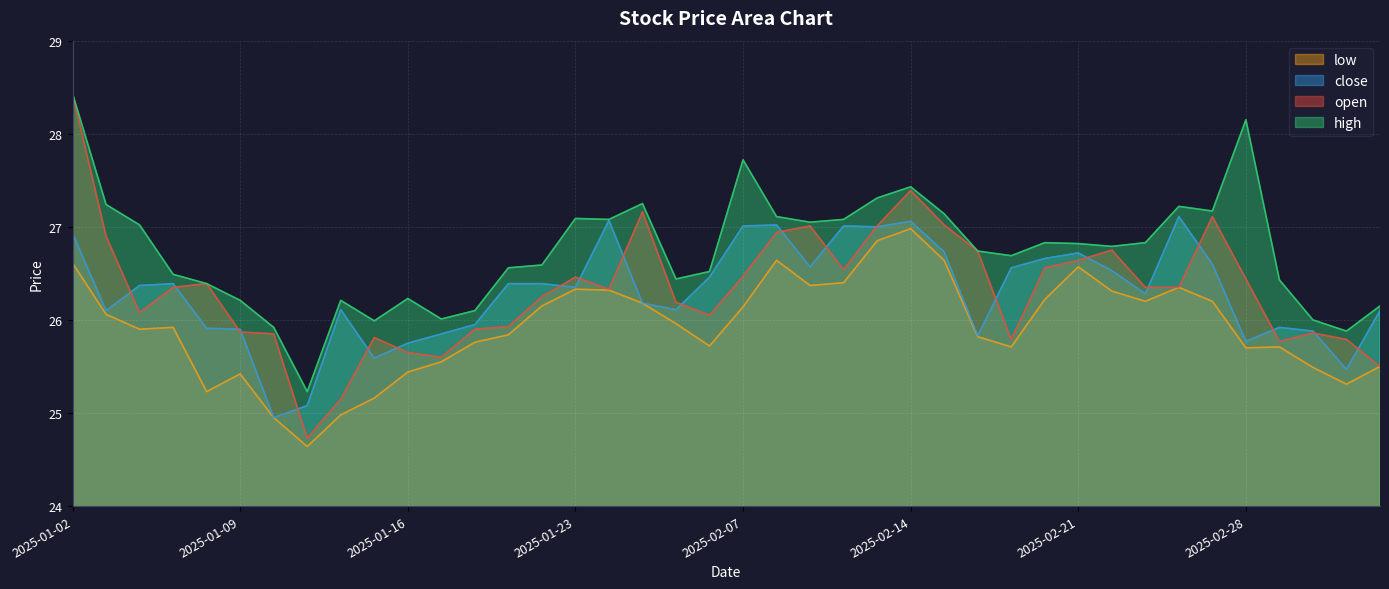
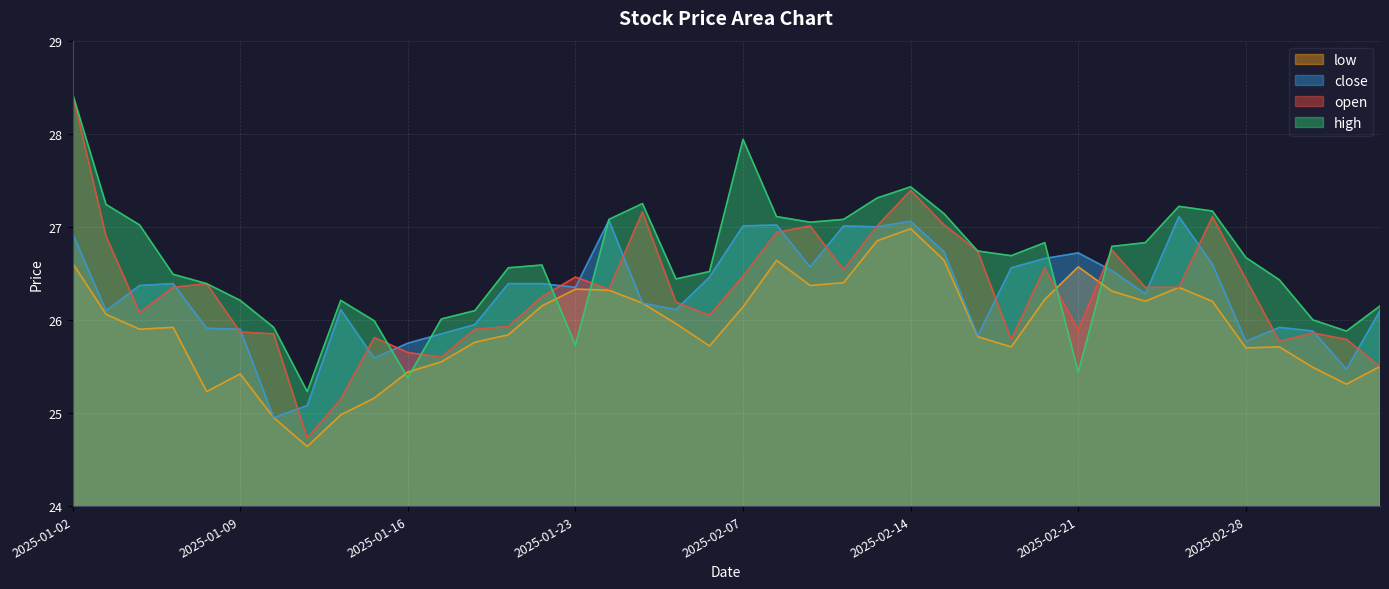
  {
    "low": {
      "2025-01-02": 26.6,
      "2025-01-09": 25.4,
      "2025-01-16": 25.4,
      "2025-02-07": 26.1,
      "2025-02-14": 27.0,
      "2025-02-21": 26.6,
      "2025-02-28": 25.7
    },
    "close": {
      "2025-01-02": 26.9,
      "2025-01-09": 25.9,
      "2025-01-16": 25.8,
      "2025-02-07": 27.0,
      "2025-02-14": 27.1,
      "2025-02-21": 26.7,
      "2025-02-28": 25.8
    },
    "open": {
      "2025-01-09": 25.9,
      "2025-01-16": 25.7,
      "2025-01-23": 26.5,
      "2025-02-07": 26.5,
      "2025-02-14": 27.4,
-     "2025-02-21": 26.6,
+     "2025-02-21": 25.9,
      "2025-02-28": 26.4
    },
    "high": {
      "2025-01-09": 26.2,
-     "2025-01-16": 26.2,
-     "2025-01-23": 27.1,
-     "2025-02-07": 27.7,
+     "2025-01-16": 25.4,
+     "2025-01-23": 25.7,
+     "2025-02-07": 27.9,
      "2025-02-14": 27.4,
-     "2025-02-21": 26.8,
-     "2025-02-28": 28.2
+     "2025-02-21": 25.4,
+     "2025-02-28": 26.7
    }
  }
